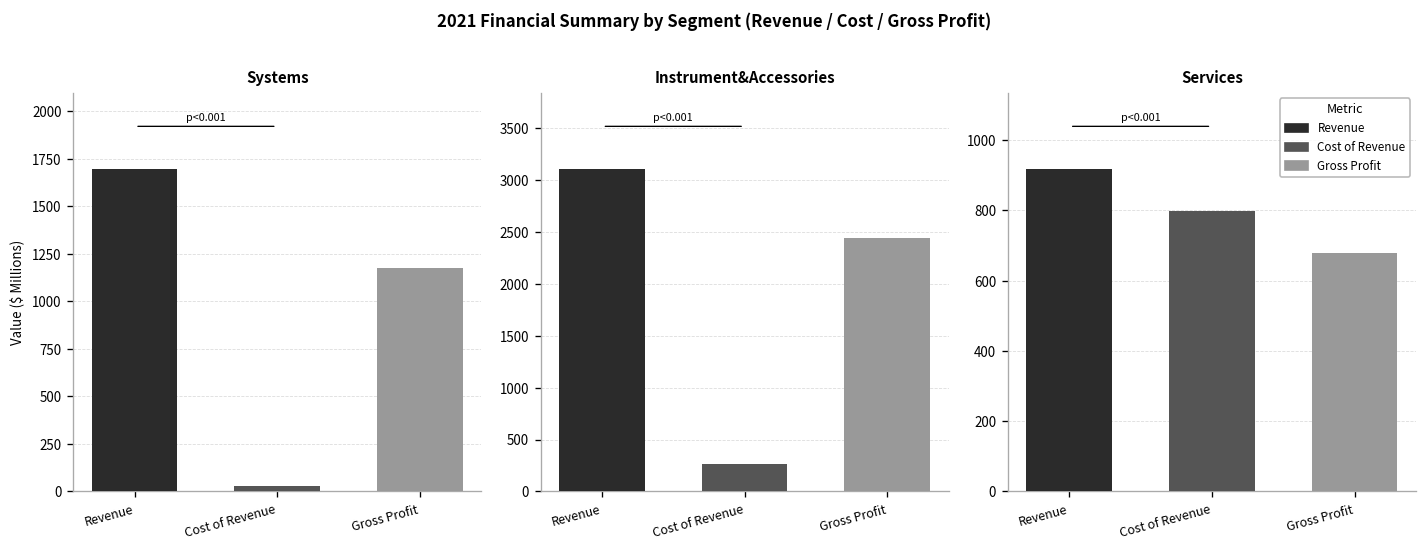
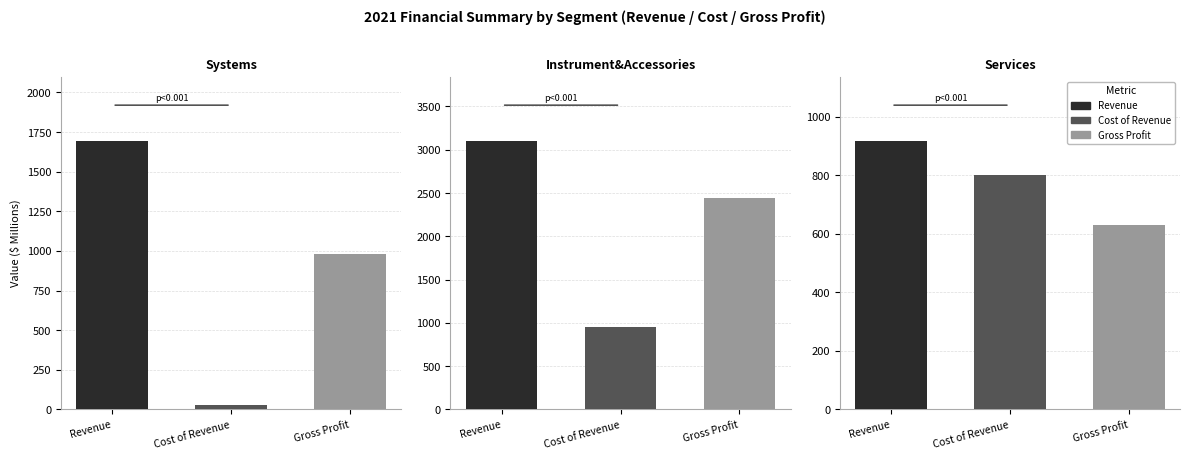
  {
    "Systems": {
      "Revenue": 1690,
      "Cost of Revenue": 30,
-     "Gross Profit": 1180
+     "Gross Profit": 980
    },
    "Instrument&Accessories": {
      "Revenue": 3100,
-     "Cost of Revenue": 300,
+     "Cost of Revenue": 900,
      "Gross Profit": 2400
    },
    "Services": {
      "Revenue": 920,
      "Cost of Revenue": 800,
-     "Gross Profit": 680
+     "Gross Profit": 630
    }
  }
